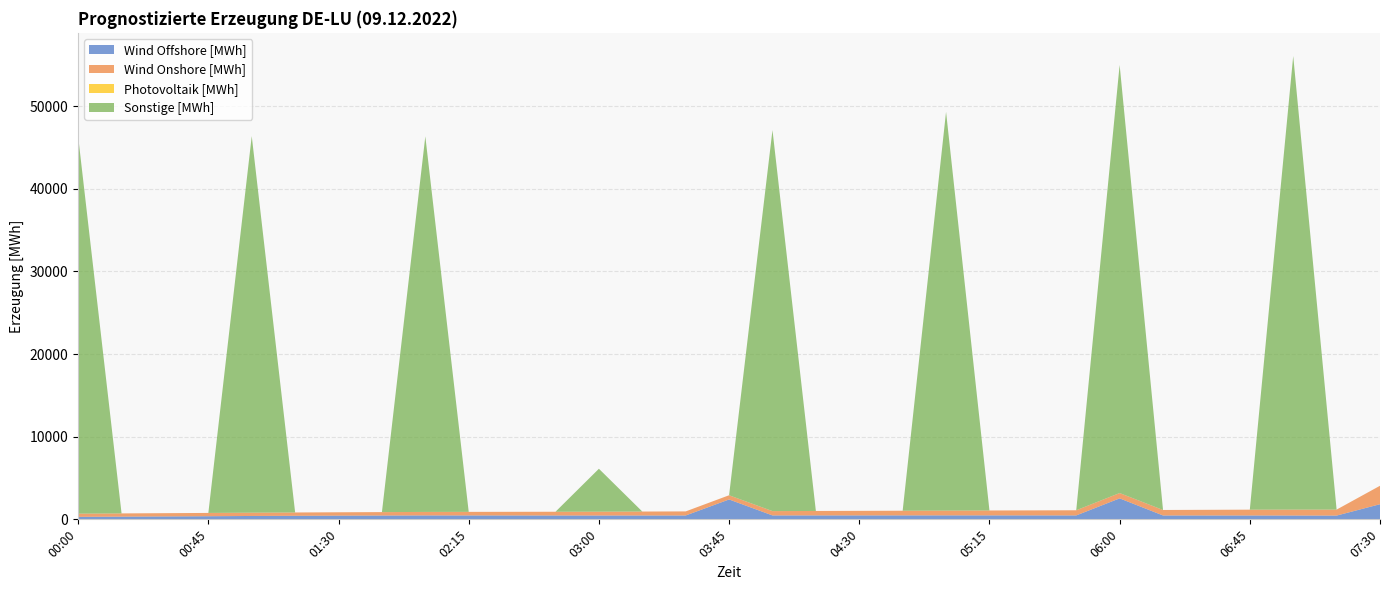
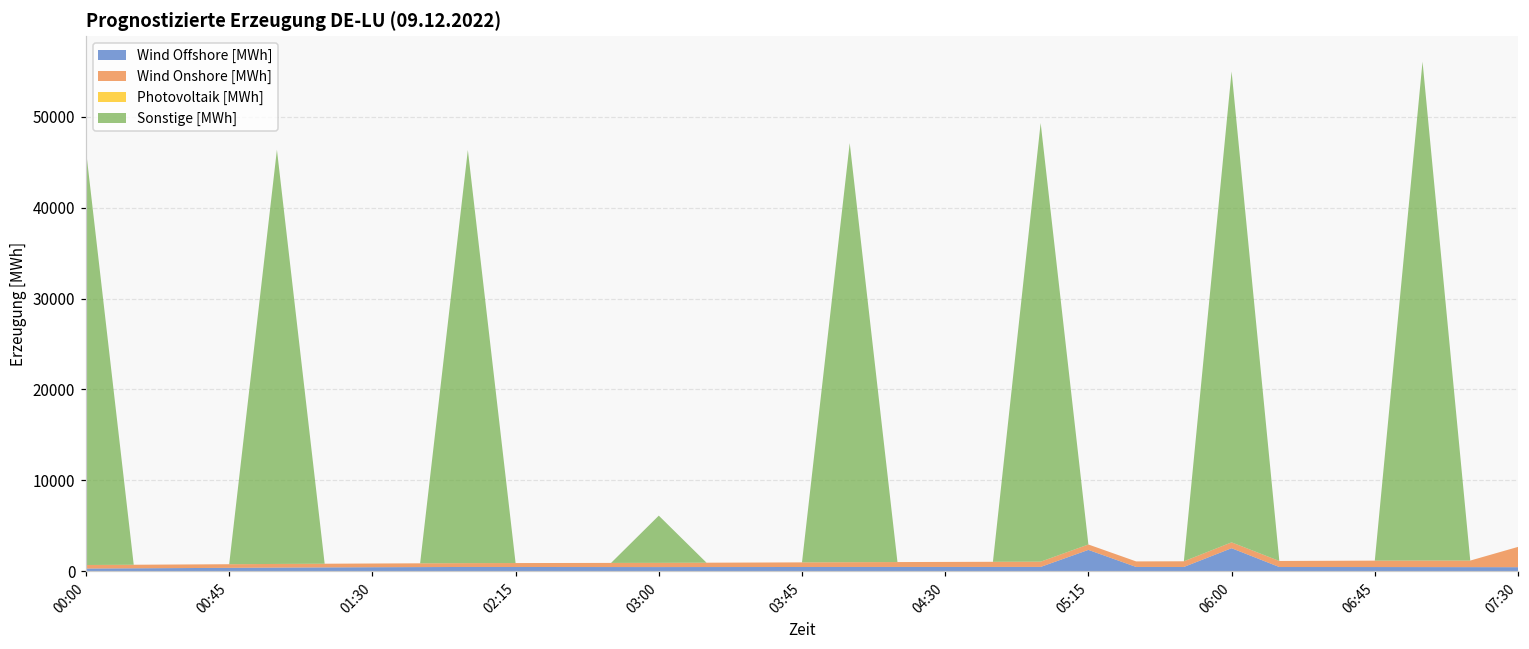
  {
    "Wind Offshore [MWh]": {
      "00:45": 0,
      "01:30": 0,
      "02:15": 0,
      "03:00": 0,
-     "03:45": 2000,
+     "03:45": 0,
      "04:30": 0,
-     "05:15": 0,
+     "05:15": 2000,
      "06:00": 3000,
      "06:45": 0,
-     "07:30": 2000
+     "07:30": 0
    },
    "Photovoltaik [MWh]": {
      "00:00": 0,
      "03:00": 0
    },
    "Sonstige [MWh]": {
      "00:00": 46000,
      "03:00": 5000,
      "06:00": 52000
    }
  }
